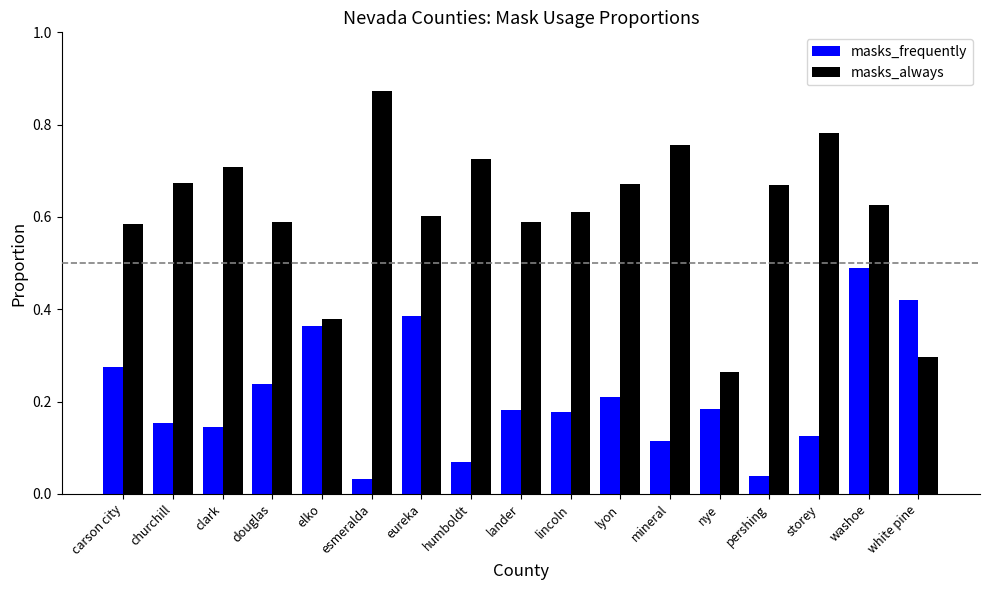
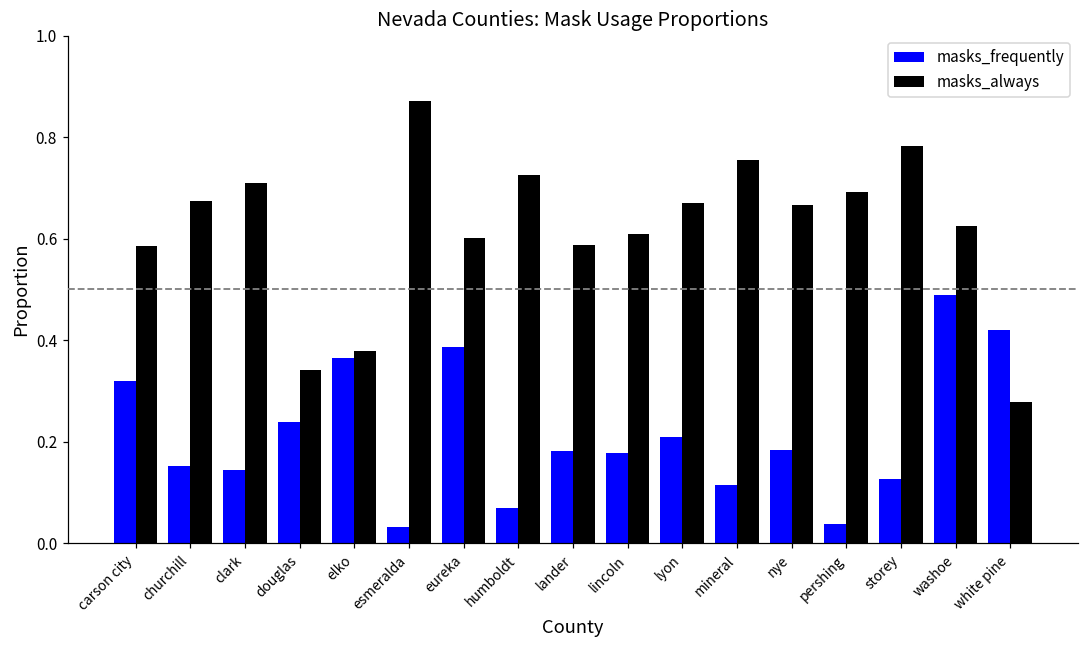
  {
    "masks_frequently": {
-     "carson city": 0.27,
+     "carson city": 0.32,
      "churchill": 0.15,
      "clark": 0.15,
      "douglas": 0.24,
      "elko": 0.36,
      "esmeralda": 0.03,
      "eureka": 0.39,
      "humboldt": 0.07,
      "lander": 0.18,
      "lincoln": 0.18,
      "lyon": 0.21,
      "mineral": 0.12,
      "nye": 0.18,
      "pershing": 0.04,
      "storey": 0.13,
      "washoe": 0.49,
      "white pine": 0.42
    },
    "masks_always": {
      "carson city": 0.59,
      "churchill": 0.67,
      "clark": 0.71,
-     "douglas": 0.59,
+     "douglas": 0.34,
      "elko": 0.38,
      "esmeralda": 0.87,
      "eureka": 0.60,
      "humboldt": 0.73,
      "lander": 0.59,
      "lincoln": 0.61,
      "lyon": 0.67,
      "mineral": 0.76,
-     "nye": 0.27,
-     "pershing": 0.67,
+     "nye": 0.67,
+     "pershing": 0.69,
      "storey": 0.78,
      "washoe": 0.63,
-     "white pine": 0.30
+     "white pine": 0.28
    }
  }
